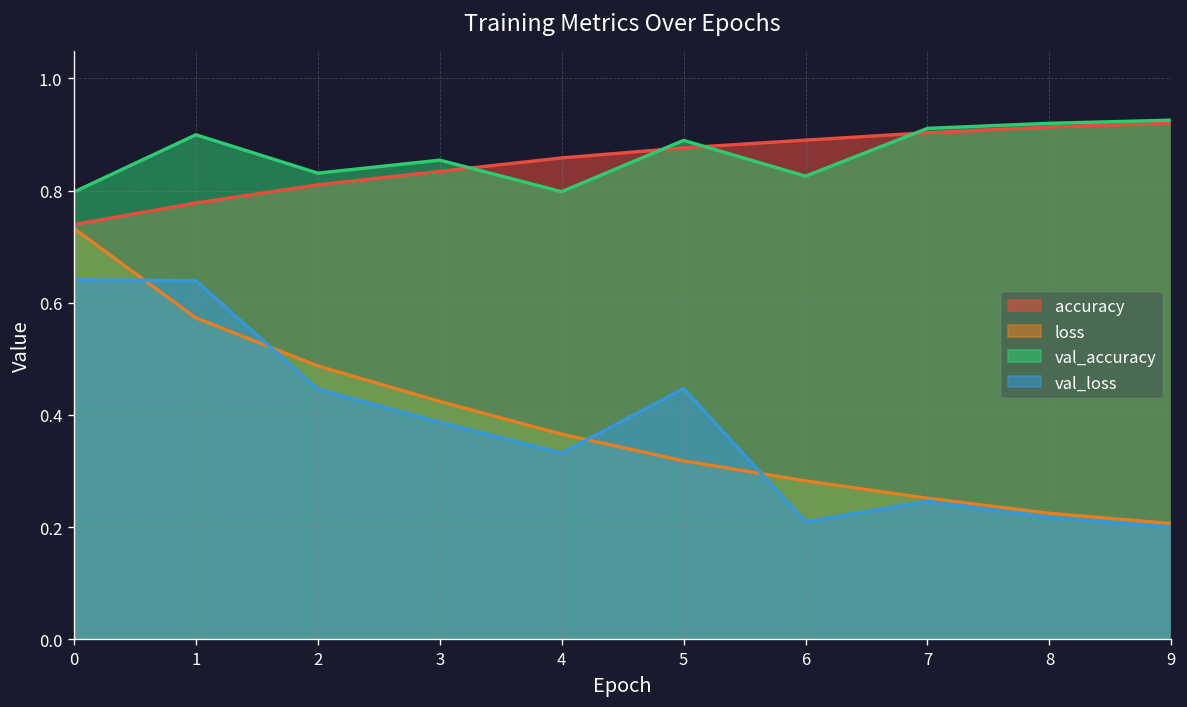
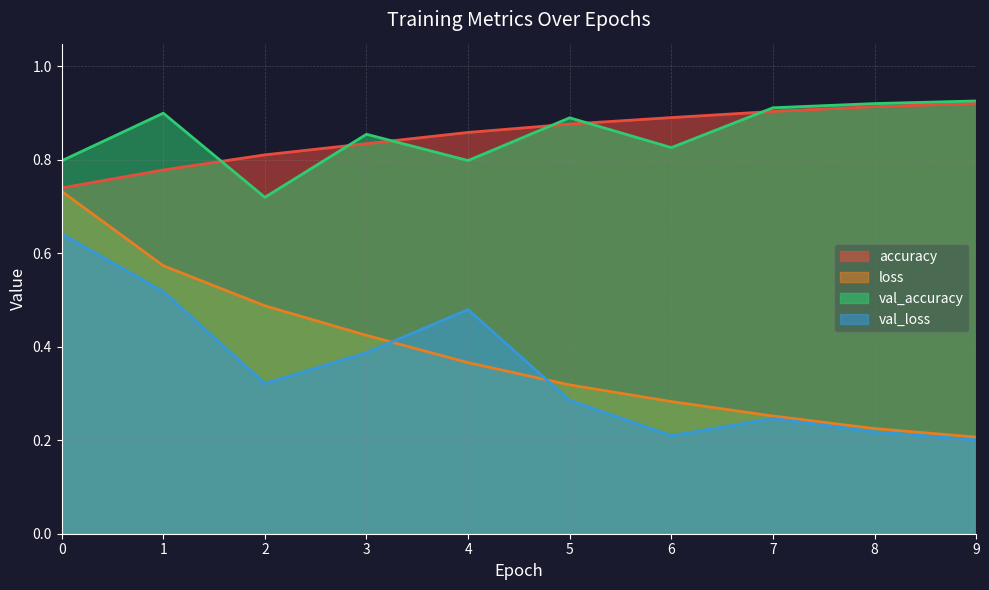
  {
    "val_accuracy": {
      "0": 0.80,
      "1": 0.90,
-     "2": 0.83,
+     "2": 0.72,
      "3": 0.85,
      "4": 0.80,
      "5": 0.89,
      "6": 0.83,
      "7": 0.91,
      "8": 0.92
    },
    "val_loss": {
      "0": 0.64,
-     "1": 0.64,
-     "2": 0.45,
+     "1": 0.52,
+     "2": 0.32,
      "3": 0.39,
-     "4": 0.33,
-     "5": 0.45,
+     "4": 0.48,
+     "5": 0.29,
      "6": 0.21,
      "8": 0.22,
      "9": 0.20
    }
  }
